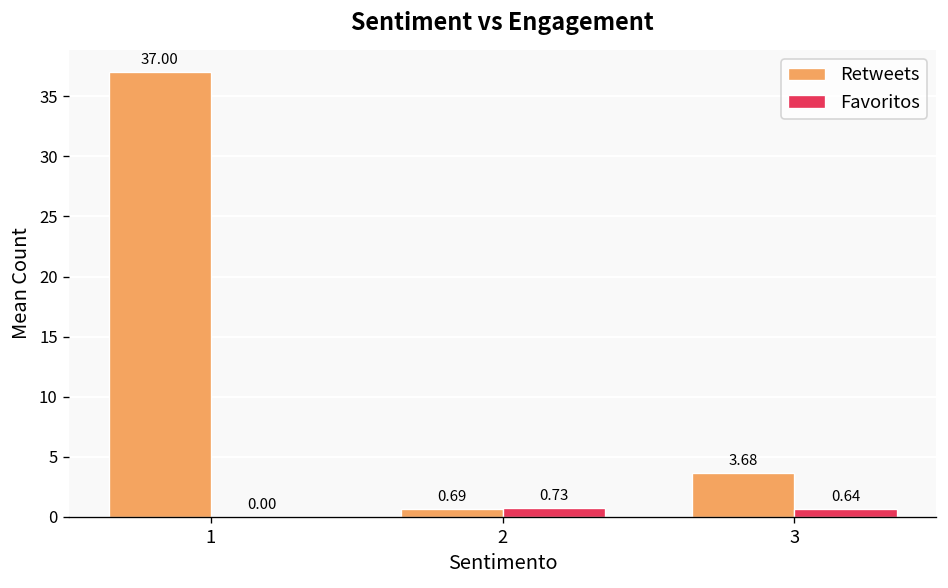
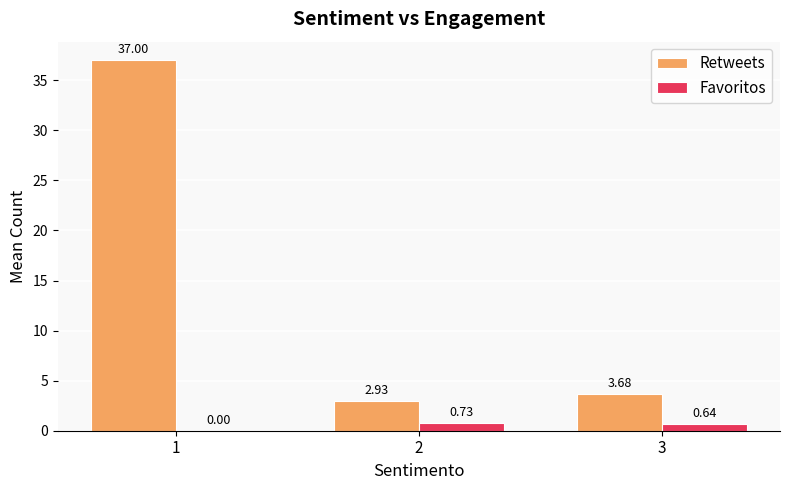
  {
    "Retweets": {
      "1": 37.00,
-     "2": 0.69,
+     "2": 2.93,
      "3": 3.68
    },
    "Favoritos": {
      "1": 0.00,
      "2": 0.73,
      "3": 0.64
    }
  }
